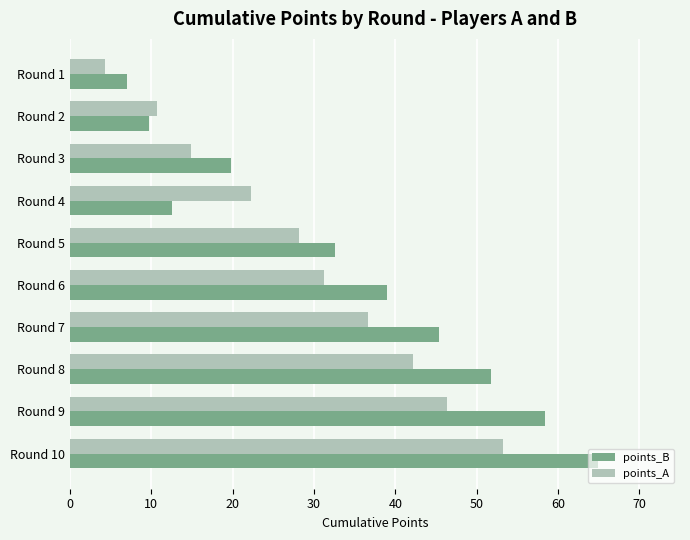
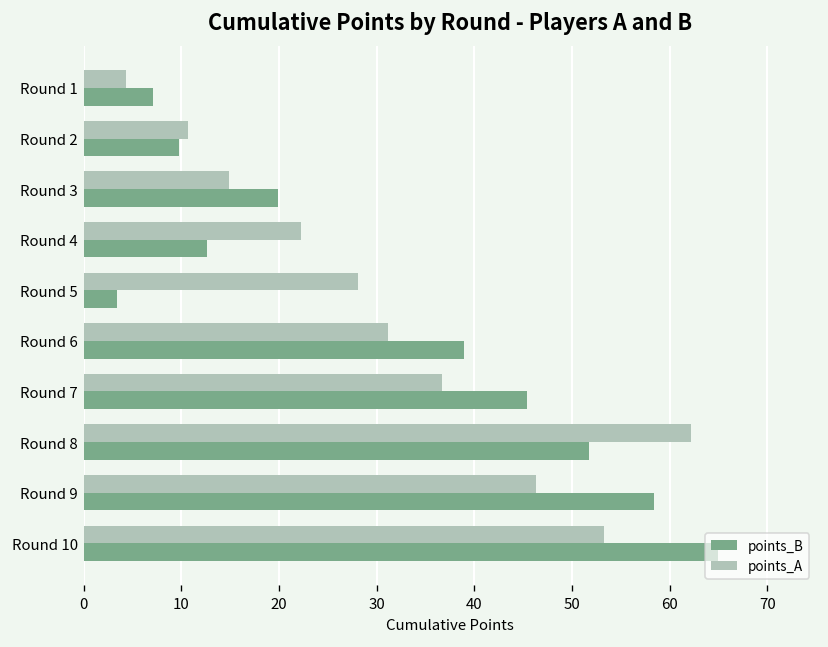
  {
    "points_B": {
      "Round 1": 7,
      "Round 2": 10,
      "Round 3": 20,
      "Round 4": 13,
-     "Round 5": 33,
+     "Round 5": 3,
      "Round 6": 39,
      "Round 7": 45,
      "Round 8": 52,
      "Round 9": 58
    },
    "points_A": {
      "Round 1": 4,
      "Round 2": 11,
      "Round 3": 15,
      "Round 4": 22,
      "Round 5": 28,
      "Round 6": 31,
      "Round 7": 37,
-     "Round 8": 42,
+     "Round 8": 62,
      "Round 9": 46,
      "Round 10": 53
    }
  }
